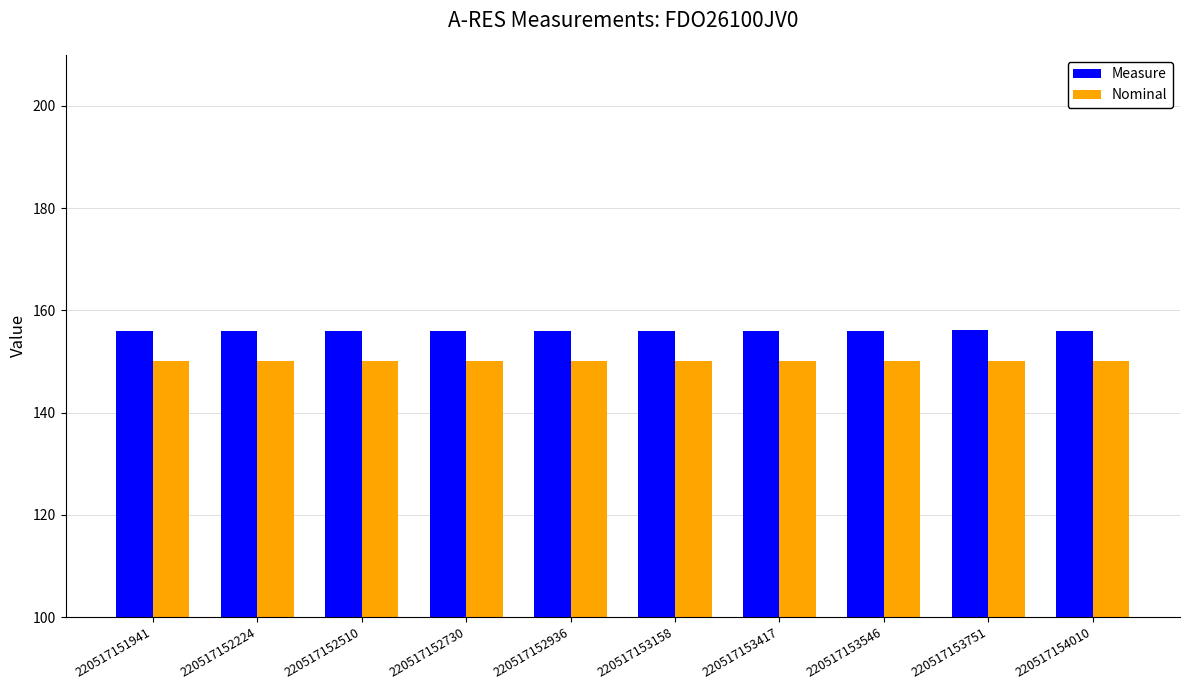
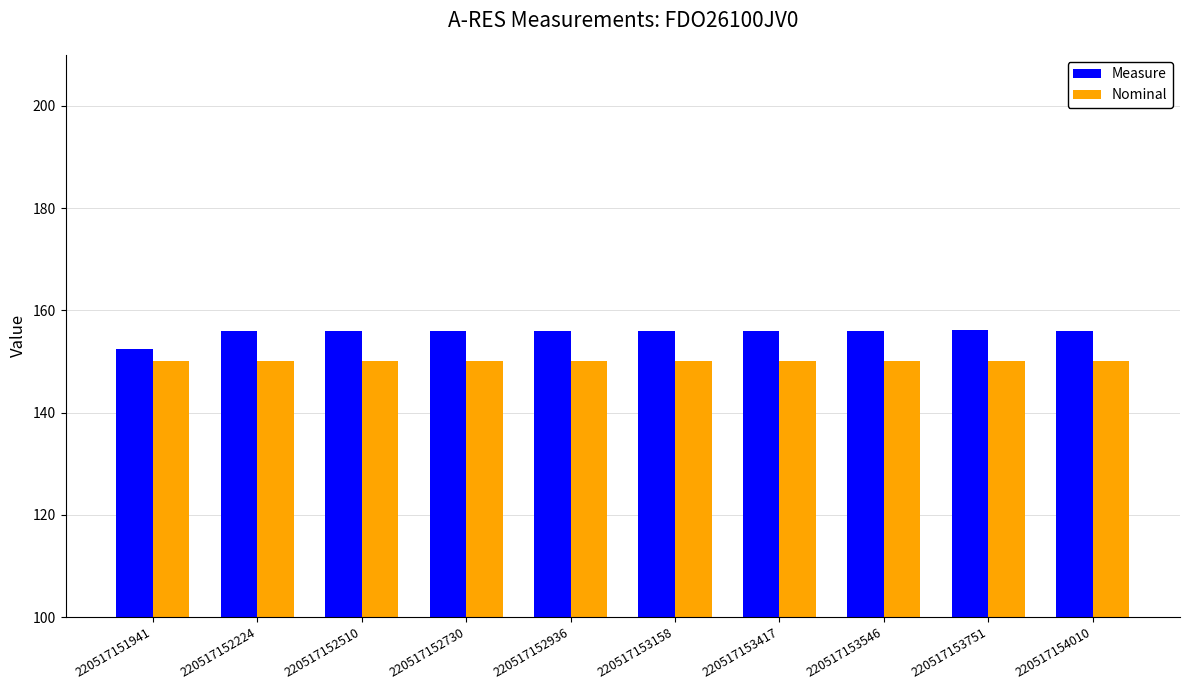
  {
    "Measure": {
-     "220517151941": 156,
+     "220517151941": 152,
      "220517152224": 156,
      "220517152510": 156,
      "220517152730": 156,
      "220517152936": 156,
      "220517153158": 156,
      "220517153417": 156,
      "220517153546": 156,
      "220517153751": 156,
      "220517154010": 156
    },
    "Nominal": {
      "220517151941": 150,
      "220517152224": 150,
      "220517152510": 150,
      "220517152730": 150,
      "220517152936": 150,
      "220517153158": 150,
      "220517153417": 150,
      "220517153546": 150,
      "220517153751": 150,
      "220517154010": 150
    }
  }
